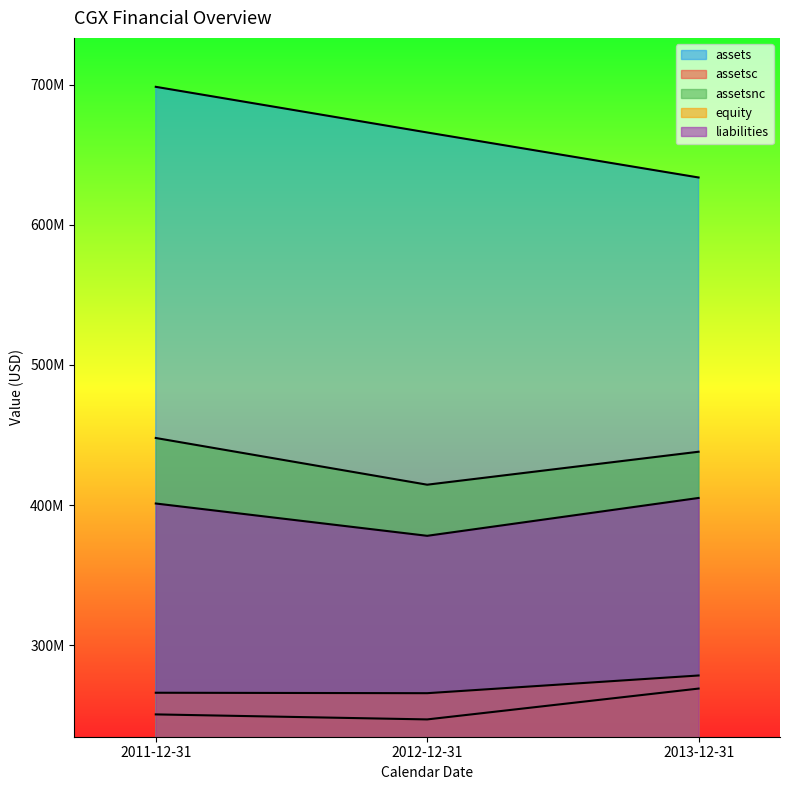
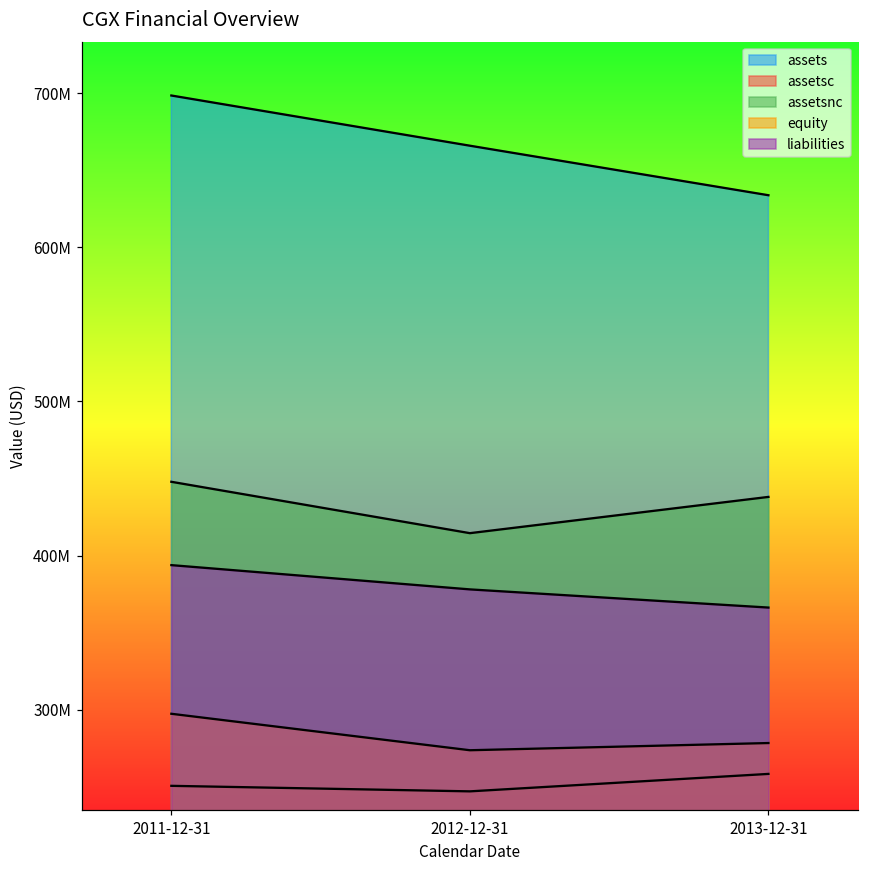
  {
    "assets": {
      "2011-12-31": 698000000,
      "2012-12-31": 666000000,
      "2013-12-31": 634000000
    },
    "assetsc": {
      "2011-12-31": 251000000,
      "2012-12-31": 247000000,
-     "2013-12-31": 269000000
+     "2013-12-31": 258000000
    },
    "assetsnc": {
      "2011-12-31": 448000000,
      "2012-12-31": 415000000,
      "2013-12-31": 438000000
    },
    "equity": {
-     "2011-12-31": 266000000,
-     "2012-12-31": 266000000,
+     "2011-12-31": 297000000,
+     "2012-12-31": 274000000,
      "2013-12-31": 278000000
    },
    "liabilities": {
-     "2011-12-31": 401000000,
+     "2011-12-31": 394000000,
      "2012-12-31": 378000000,
-     "2013-12-31": 405000000
+     "2013-12-31": 366000000
    }
  }
